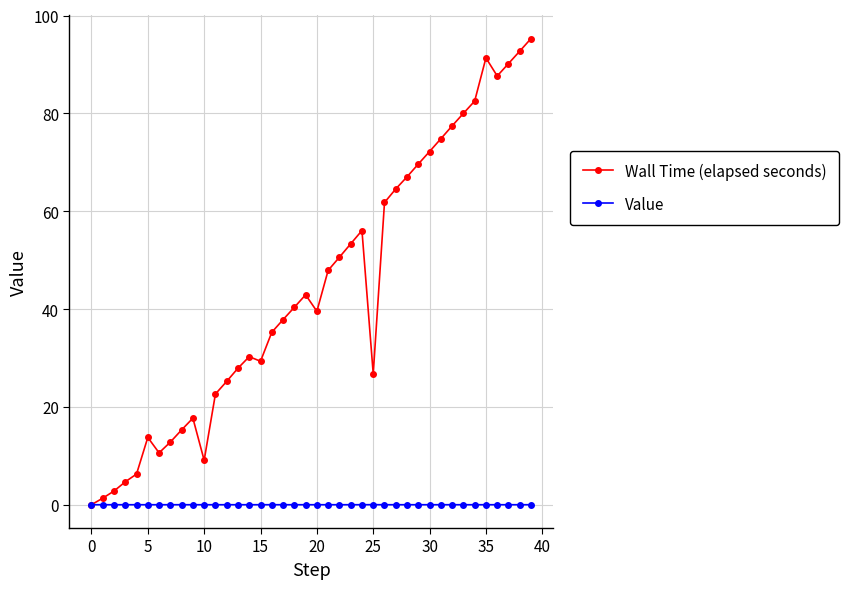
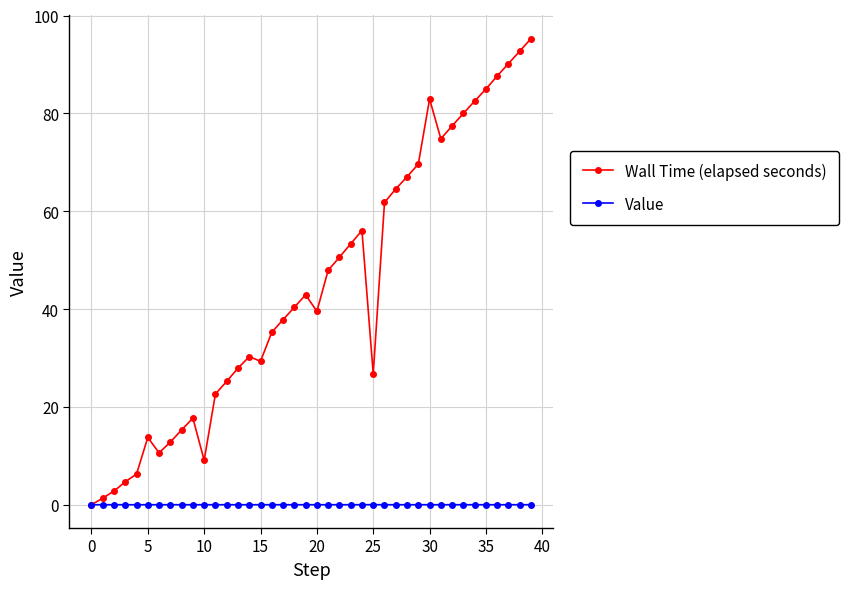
  {
    "Wall Time (elapsed seconds)": {
      "5": 14,
      "10": 9,
      "15": 29,
      "20": 40,
      "25": 27,
-     "30": 72,
-     "35": 91
+     "30": 83,
+     "35": 85
    },
    "Value": {
      "5": 0,
      "10": 0,
      "15": 0,
      "20": 0,
      "25": 0,
      "30": 0,
      "35": 0
    }
  }
